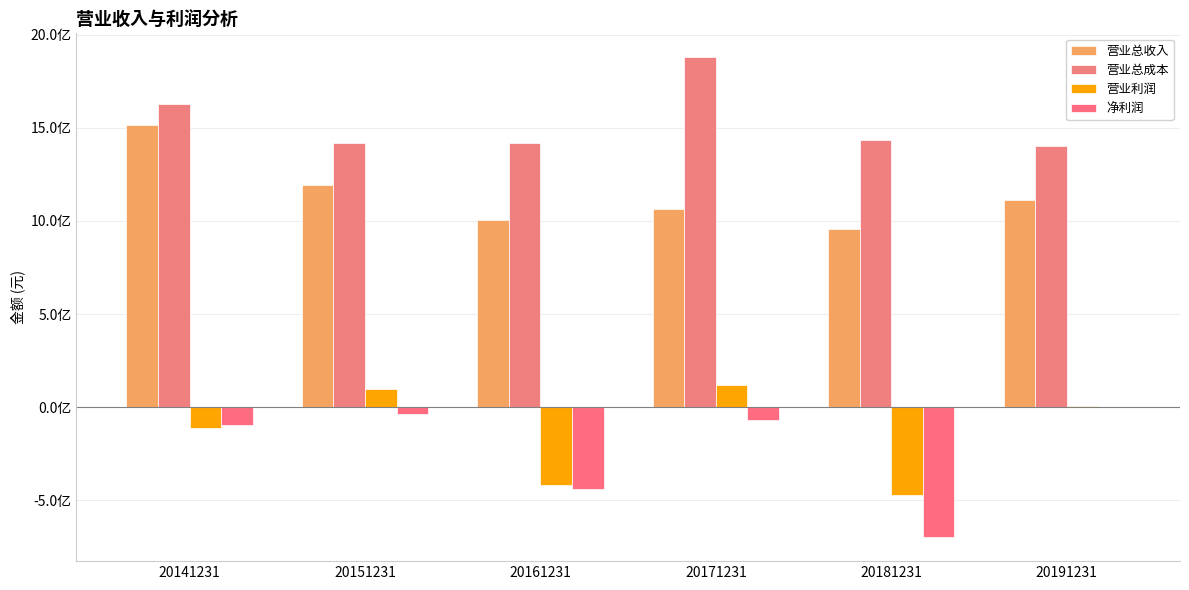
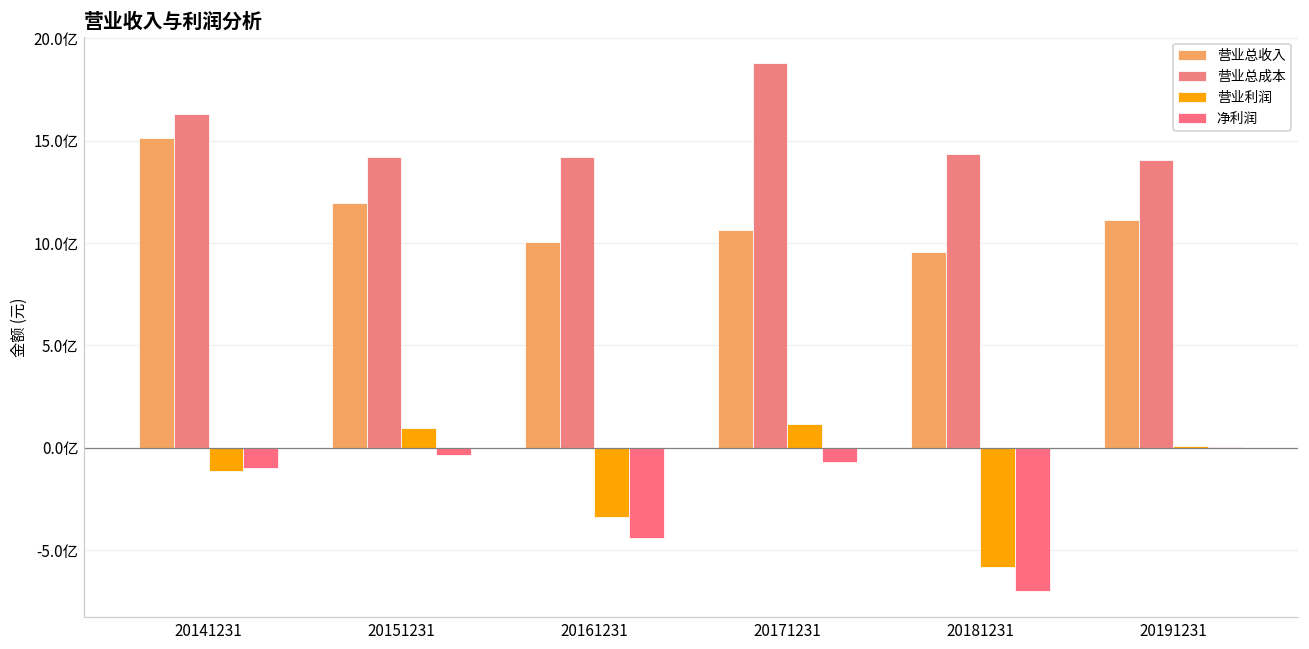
  {
    "营业利润": {
      "20141231": "-1.1亿",
      "20151231": "1.0亿",
-     "20161231": "-4.2亿",
+     "20161231": "-3.4亿",
      "20171231": "1.2亿",
-     "20181231": "-4.7亿"
+     "20181231": "-5.8亿"
    }
  }
